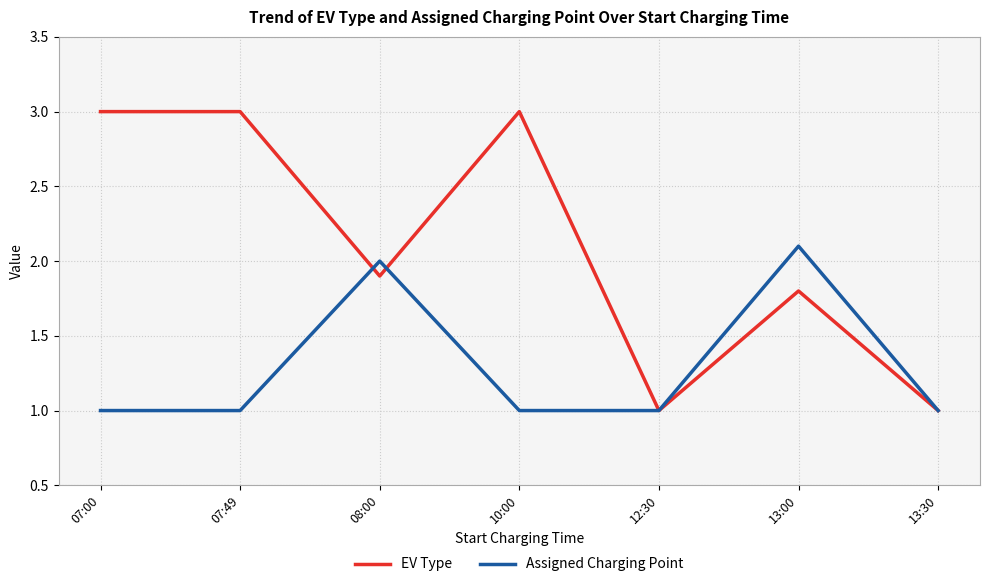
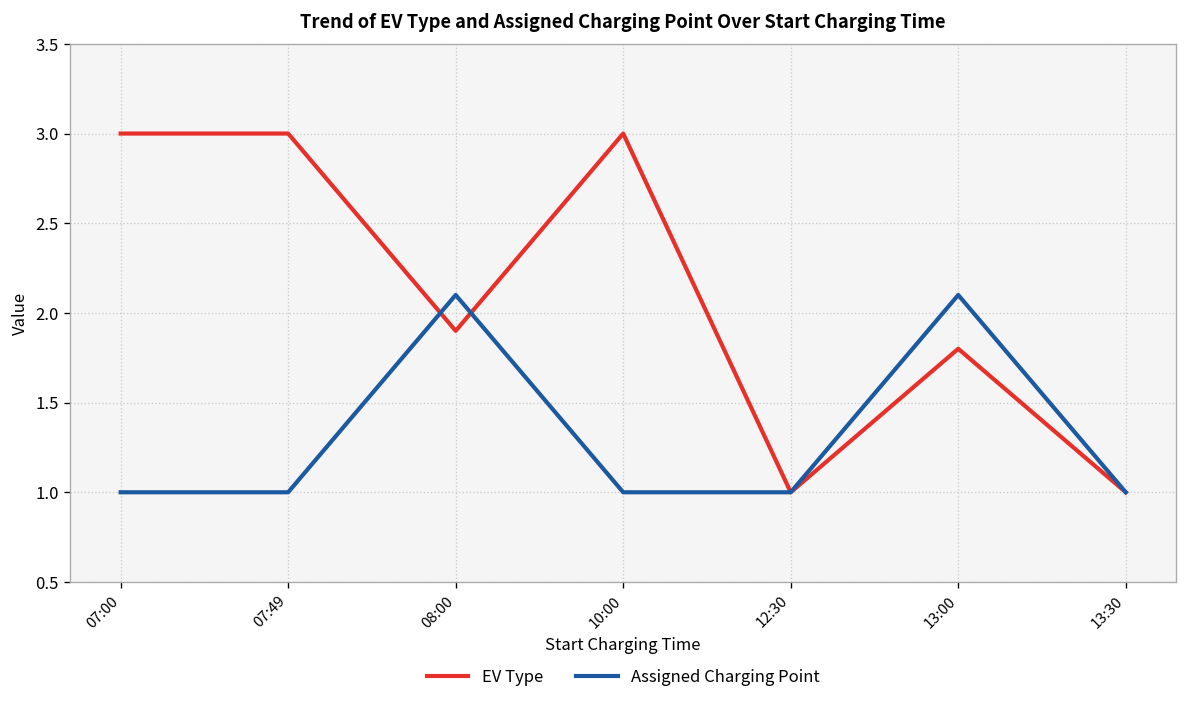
  {
    "EV Type": {
      "07:00": 3.0,
      "07:49": 3.0,
      "08:00": 1.9,
      "10:00": 3.0,
      "13:00": 1.8
    },
    "Assigned Charging Point": {
      "07:00": 1.0,
      "07:49": 1.0,
-     "08:00": 2.0,
+     "08:00": 2.1,
      "10:00": 1.0,
      "13:00": 2.1
    }
  }
